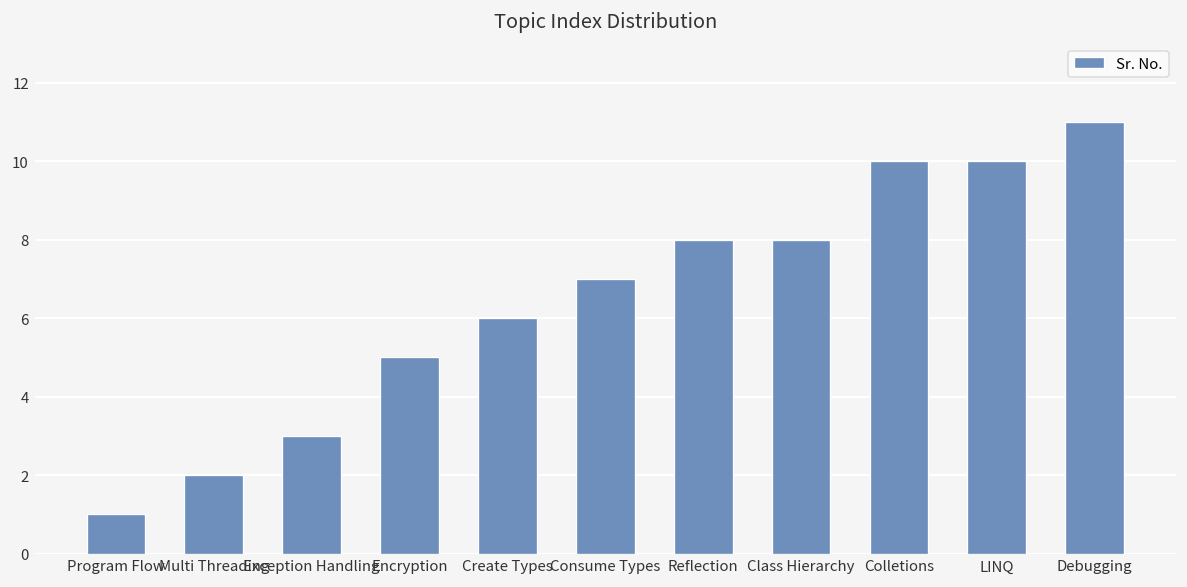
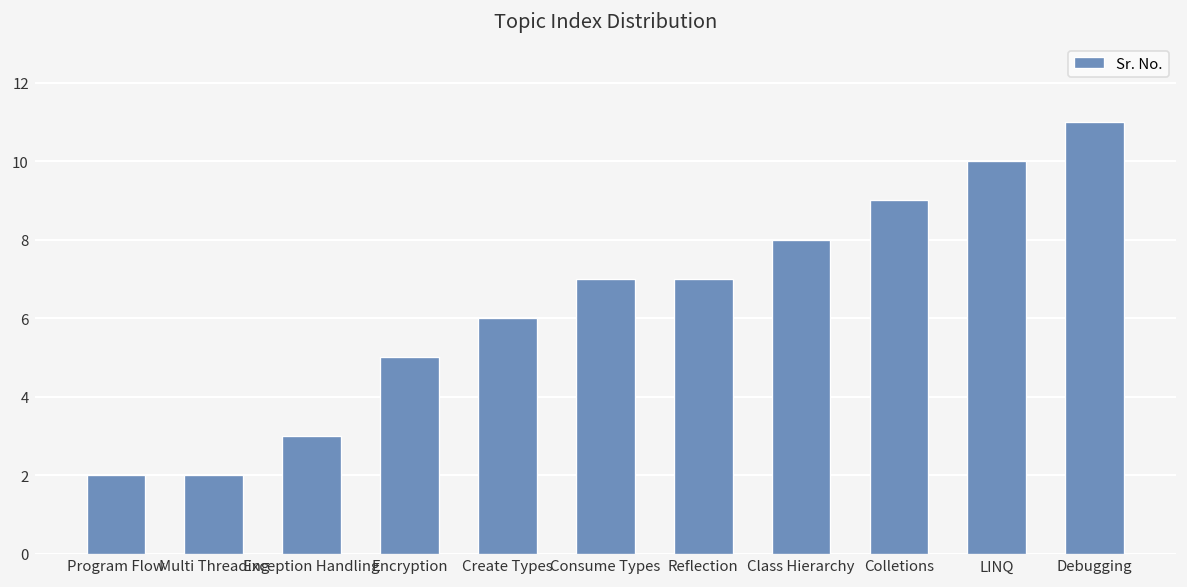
  {
-   "Program Flow": 1,
+   "Program Flow": 2,
    "Encryption": 5,
    "Create Types": 6,
    "Consume Types": 7,
-   "Reflection": 8,
+   "Reflection": 7,
    "Class Hierarchy": 8,
-   "Colletions": 10,
+   "Colletions": 9,
    "LINQ": 10,
    "Debugging": 11
  }
